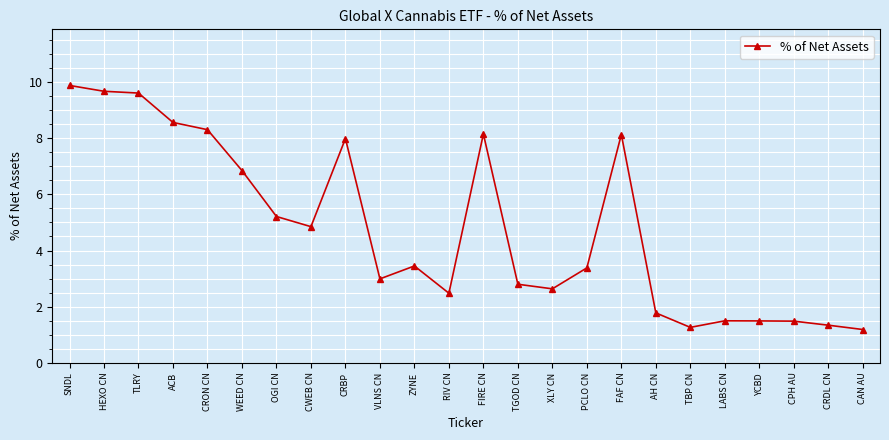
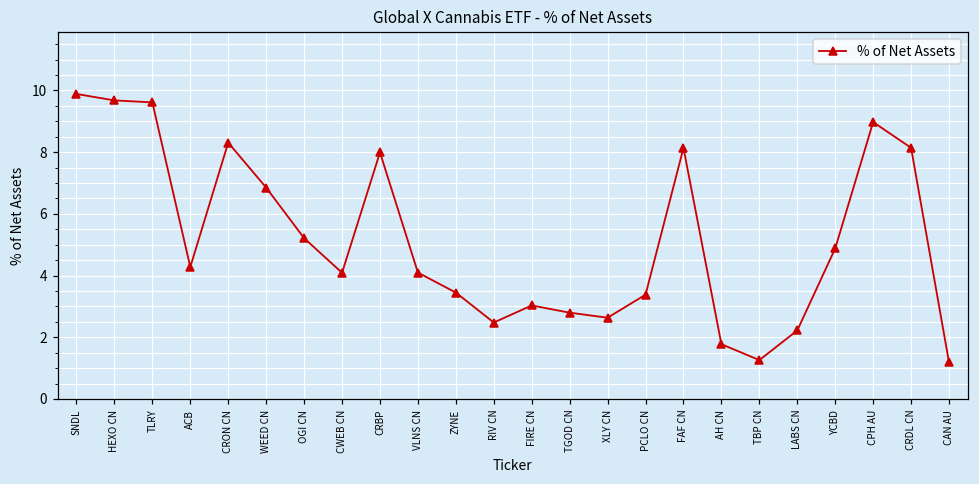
  {
    "SNDL": 9.9,
    "HEXO CN": 9.7,
    "TLRY": 9.6,
-   "ACB": 8.6,
+   "ACB": 4.3,
    "CRON CN": 8.3,
    "WEED CN": 6.9,
    "OGI CN": 5.2,
-   "CWEB CN": 4.9,
+   "CWEB CN": 4.1,
    "CRBP": 8.0,
-   "VLNS CN": 3.0,
+   "VLNS CN": 4.1,
    "ZYNE": 3.4,
    "RIV CN": 2.5,
-   "FIRE CN": 8.2,
+   "FIRE CN": 3.0,
    "TGOD CN": 2.8,
    "XLY CN": 2.6,
    "PCLO CN": 3.4,
    "FAF CN": 8.1,
    "AH CN": 1.8,
    "TBP CN": 1.3,
-   "LABS CN": 1.5,
-   "YCBD": 1.5,
-   "CPH AU": 1.5,
-   "CRDL CN": 1.3,
+   "LABS CN": 2.2,
+   "YCBD": 4.9,
+   "CPH AU": 9.0,
+   "CRDL CN": 8.1,
    "CAN AU": 1.2
  }
